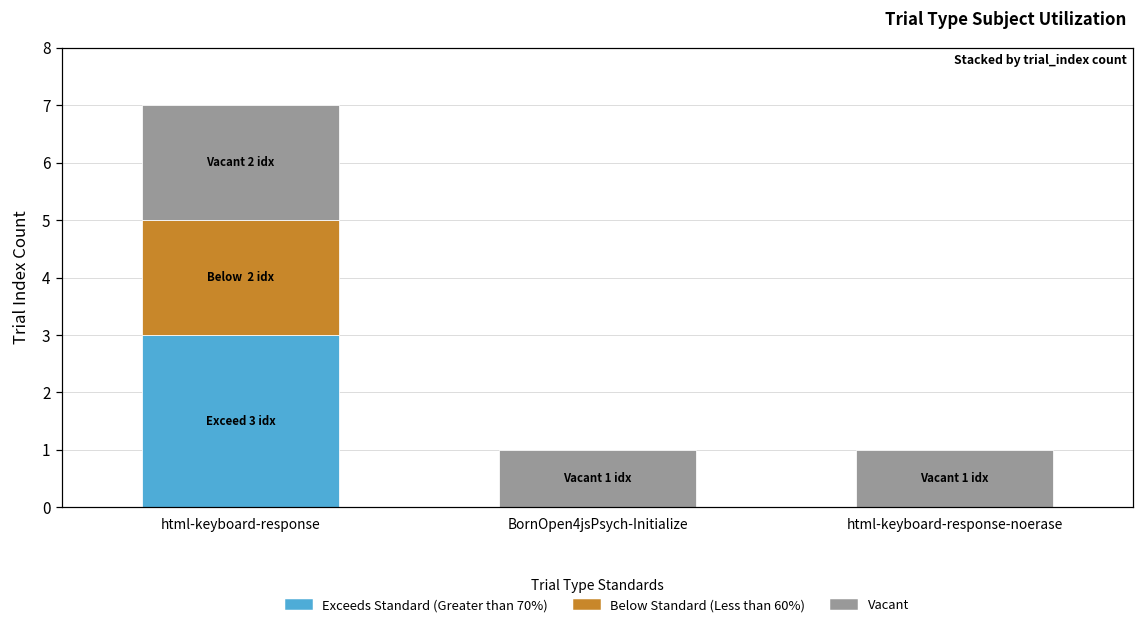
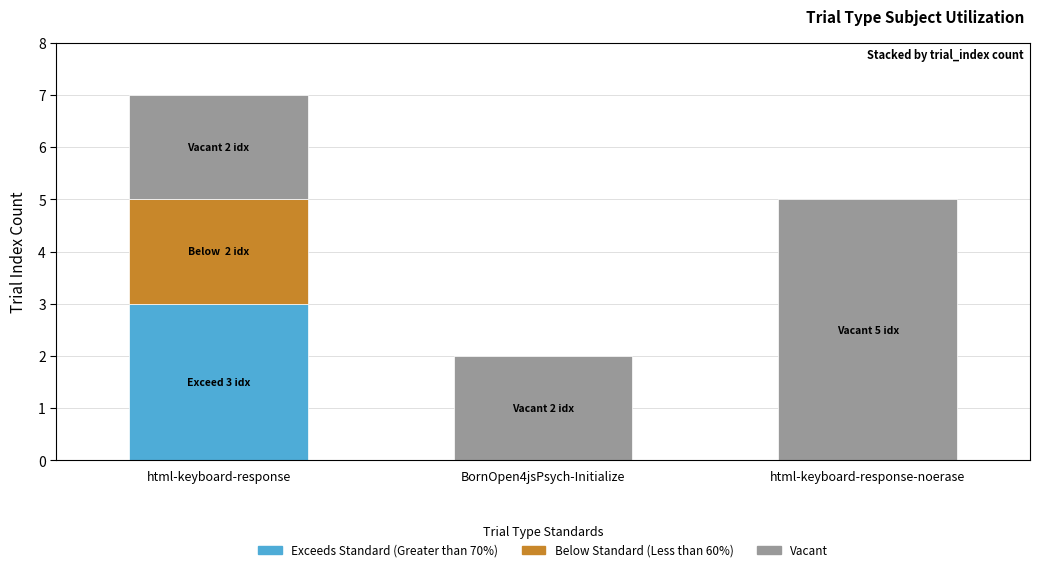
  {
    "Exceeds Standard (Greater than 70%)": {
      "html-keyboard-response": 3
    },
    "Below Standard (Less than 60%)": {
      "html-keyboard-response": 2
    },
    "Vacant": {
      "html-keyboard-response": 2,
-     "BornOpen4jsPsych-Initialize": 1,
-     "html-keyboard-response-noerase": 1
+     "BornOpen4jsPsych-Initialize": 2,
+     "html-keyboard-response-noerase": 5
    }
  }
